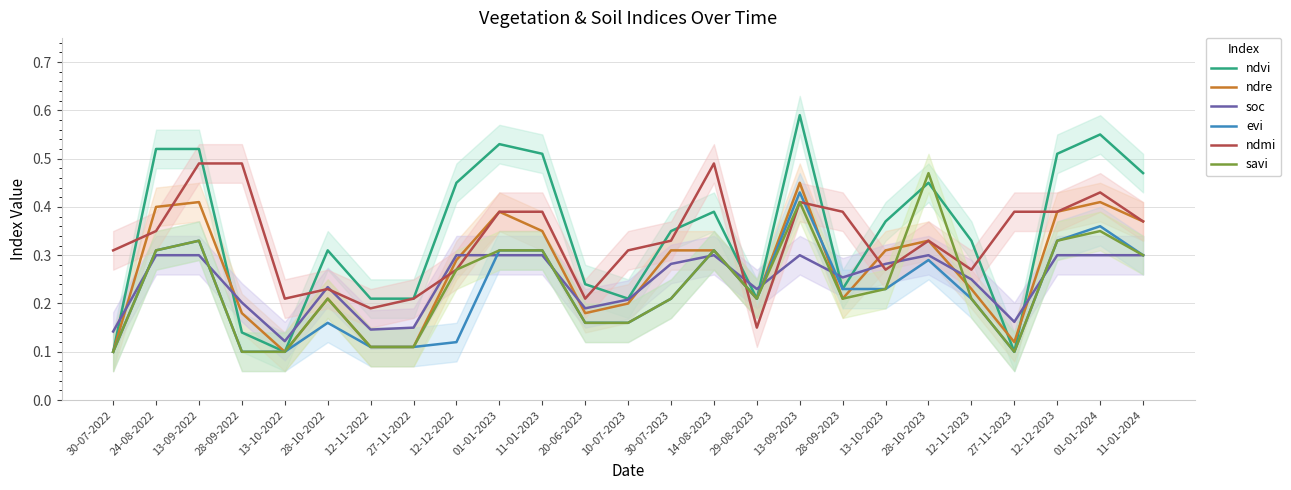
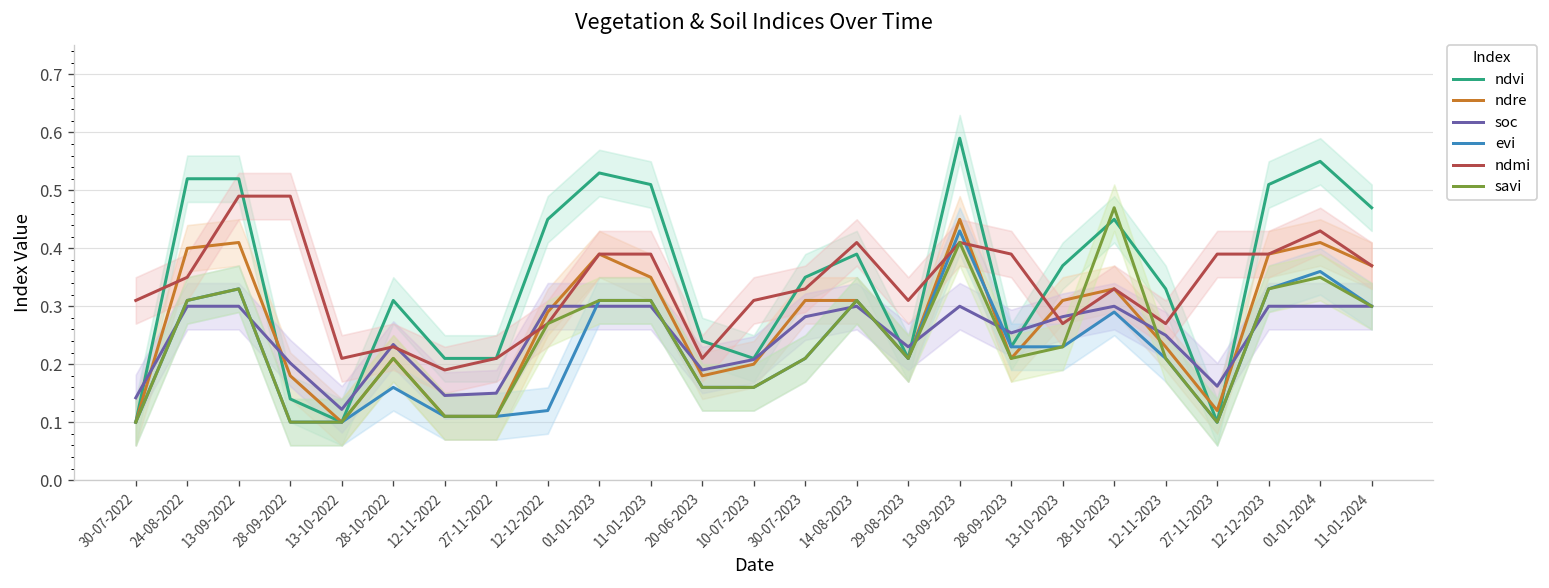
  {
    "ndvi": {
      "24-08-2022": 0.52,
      "13-09-2022": 0.52,
      "28-10-2022": 0.31,
      "12-11-2022": 0.21,
      "12-12-2022": 0.45,
      "01-01-2023": 0.53,
      "11-01-2023": 0.51,
      "20-06-2023": 0.24,
      "14-08-2023": 0.39,
      "13-09-2023": 0.59,
      "13-10-2023": 0.37,
      "28-10-2023": 0.45,
      "12-11-2023": 0.33,
      "12-12-2023": 0.51,
      "01-01-2024": 0.55,
      "11-01-2024": 0.47
    },
    "ndre": {
      "24-08-2022": 0.40,
      "13-09-2022": 0.41,
      "12-12-2022": 0.29,
      "20-06-2023": 0.18,
      "30-07-2023": 0.31,
      "12-11-2023": 0.23,
      "27-11-2023": 0.12,
      "01-01-2024": 0.41
    },
    "soc": {
      "24-08-2022": 0.30,
      "13-09-2022": 0.30,
      "28-09-2022": 0.20,
      "13-10-2022": 0.12,
      "12-12-2022": 0.30,
      "01-01-2023": 0.30,
      "11-01-2023": 0.30,
      "20-06-2023": 0.19,
      "30-07-2023": 0.28,
      "14-08-2023": 0.30,
      "29-08-2023": 0.23,
      "13-09-2023": 0.30,
      "13-10-2023": 0.28,
      "28-10-2023": 0.30,
      "12-12-2023": 0.30,
      "01-01-2024": 0.30
    },
    "evi": {
      "28-10-2022": 0.16,
      "12-12-2022": 0.12,
      "13-09-2023": 0.43,
      "28-10-2023": 0.29,
      "01-01-2024": 0.36
    },
    "ndmi": {
      "30-07-2022": 0.31,
      "13-09-2022": 0.49,
      "28-09-2022": 0.49,
      "13-10-2022": 0.21,
      "20-06-2023": 0.21,
      "10-07-2023": 0.31,
      "30-07-2023": 0.33,
-     "14-08-2023": 0.49,
-     "29-08-2023": 0.15,
+     "14-08-2023": 0.41,
+     "29-08-2023": 0.31,
      "28-09-2023": 0.39,
      "27-11-2023": 0.39,
      "01-01-2024": 0.43
    },
    "savi": {
      "28-10-2023": 0.47,
      "01-01-2024": 0.35
    }
  }
